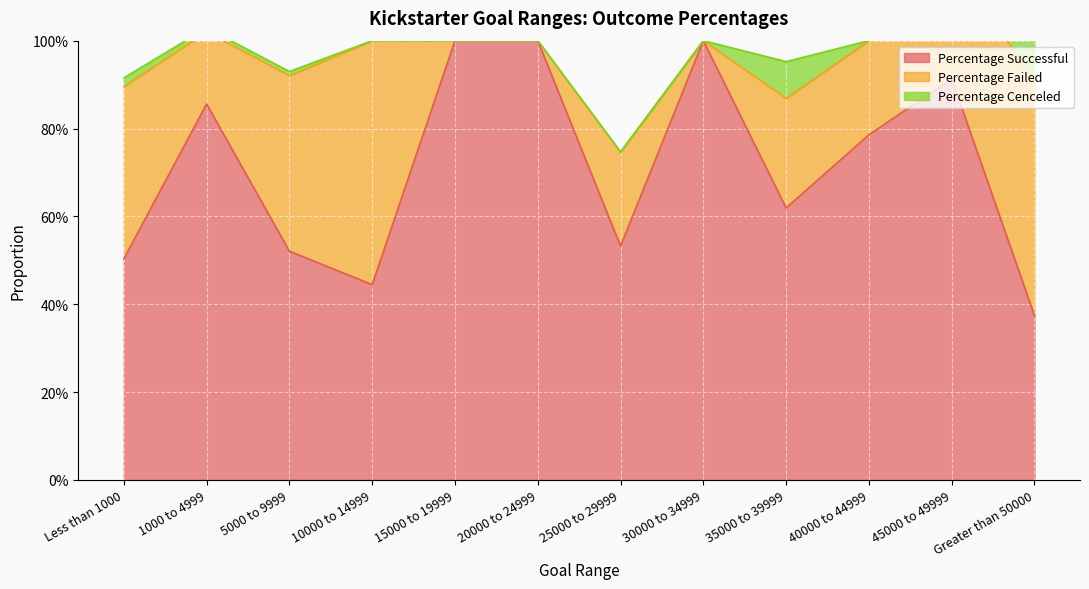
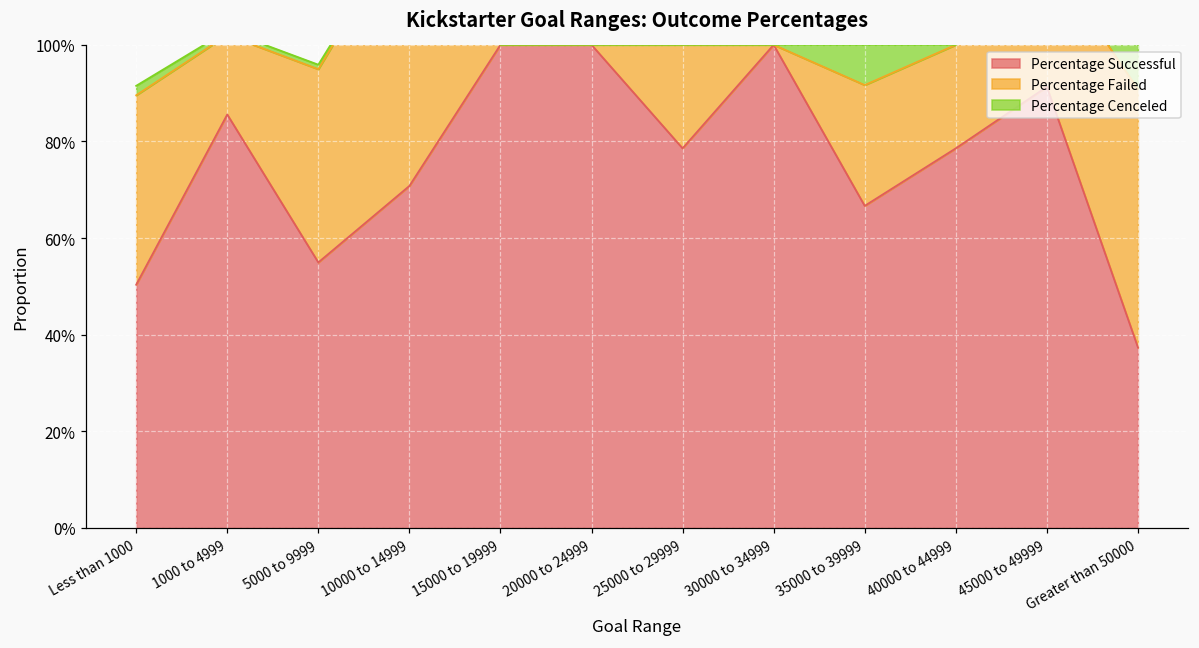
  {
    "Percentage Successful": {
      "Less than 1000": "50%",
      "1000 to 4999": "86%",
-     "5000 to 9999": "52%",
-     "10000 to 14999": "44%",
-     "25000 to 29999": "53%",
-     "35000 to 39999": "62%",
+     "5000 to 9999": "55%",
+     "10000 to 14999": "71%",
+     "25000 to 29999": "79%",
+     "35000 to 39999": "67%",
      "40000 to 44999": "79%",
      "Greater than 50000": "37%"
    },
    "Percentage Failed": {
      "Less than 1000": "39%",
      "5000 to 9999": "40%",
      "35000 to 39999": "25%"
    },
    "Percentage Cenceled": {
      "Less than 1000": "2%",
      "5000 to 9999": "1%",
      "35000 to 39999": "8%",
      "Greater than 50000": "9%"
    }
  }
